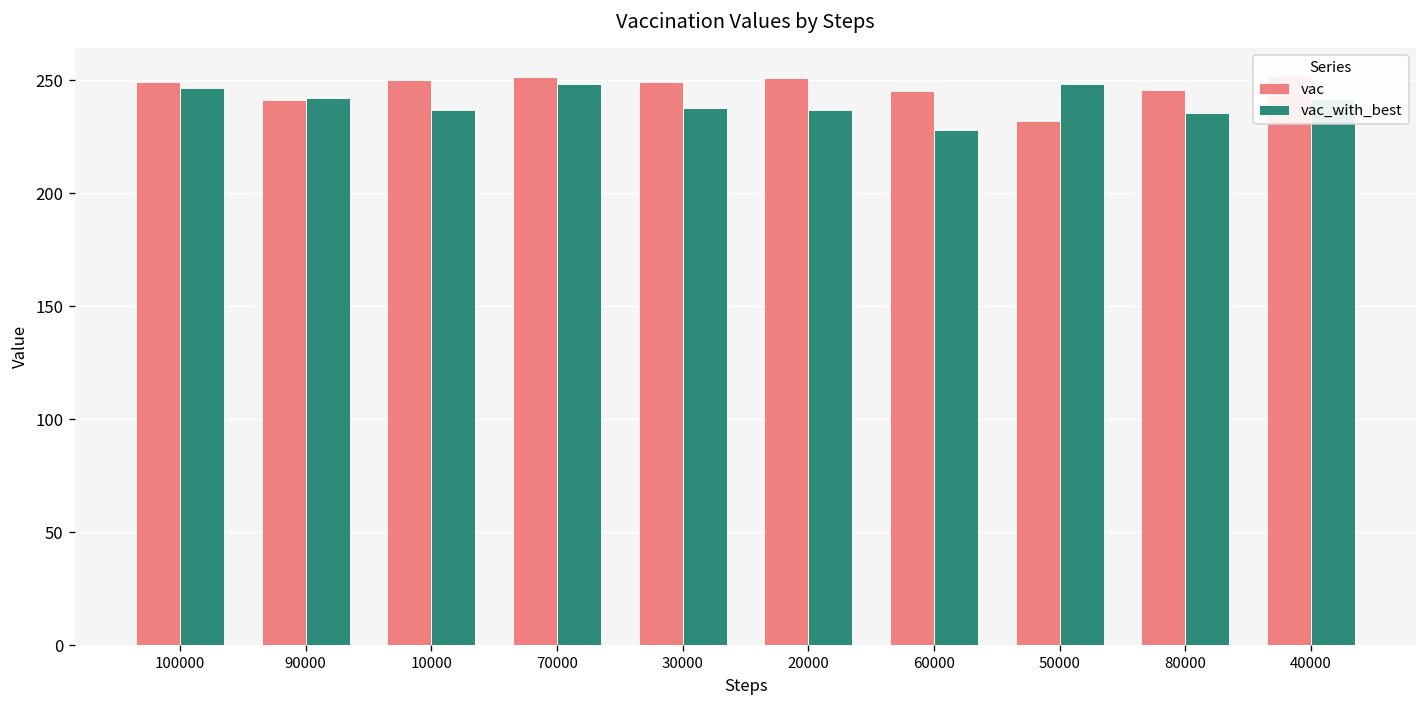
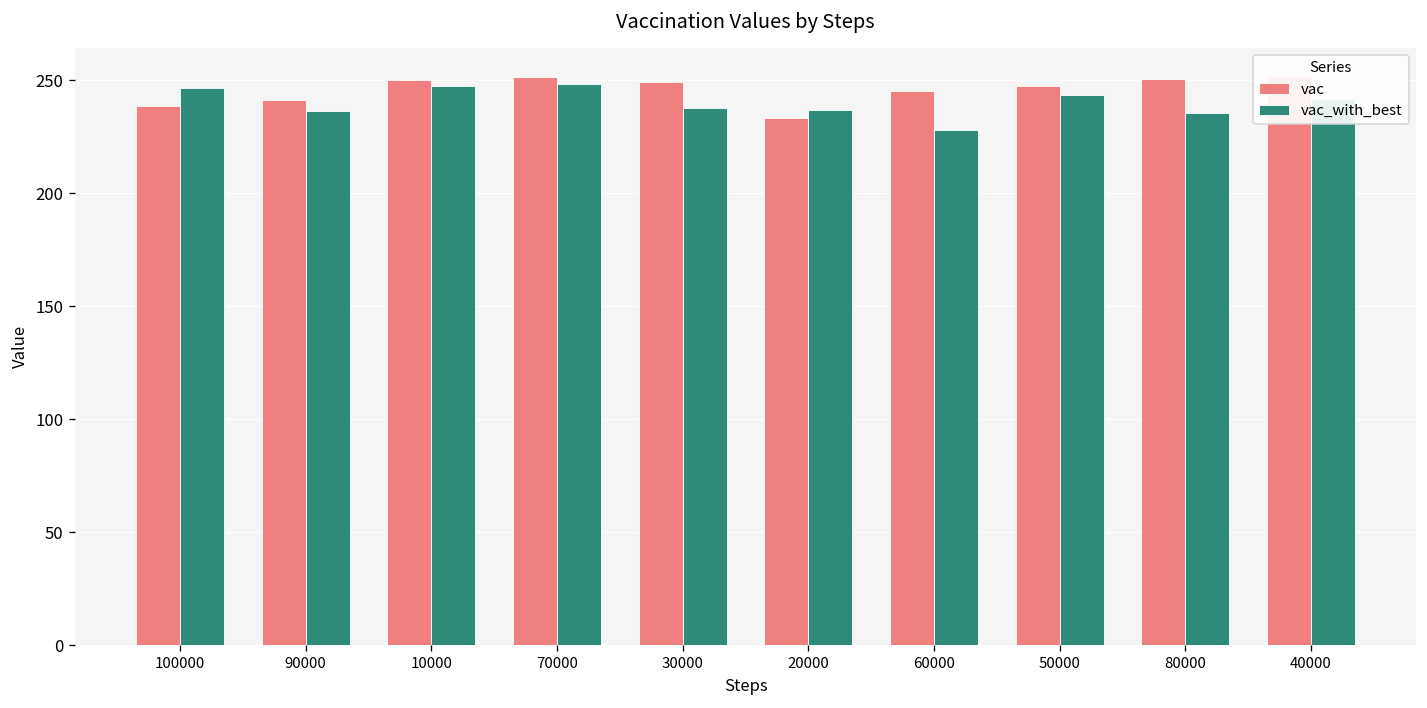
  {
    "vac": {
-     "100000": 249,
+     "100000": 238,
      "90000": 241,
      "10000": 250,
      "70000": 251,
      "30000": 249,
-     "20000": 251,
+     "20000": 233,
      "60000": 245,
-     "50000": 232,
-     "80000": 246
+     "50000": 247,
+     "80000": 250
    },
    "vac_with_best": {
      "100000": 247,
-     "90000": 242,
-     "10000": 237,
+     "90000": 236,
+     "10000": 247,
      "70000": 248,
      "30000": 238,
      "20000": 237,
      "60000": 228,
-     "50000": 248,
+     "50000": 243,
      "80000": 235
    }
  }
